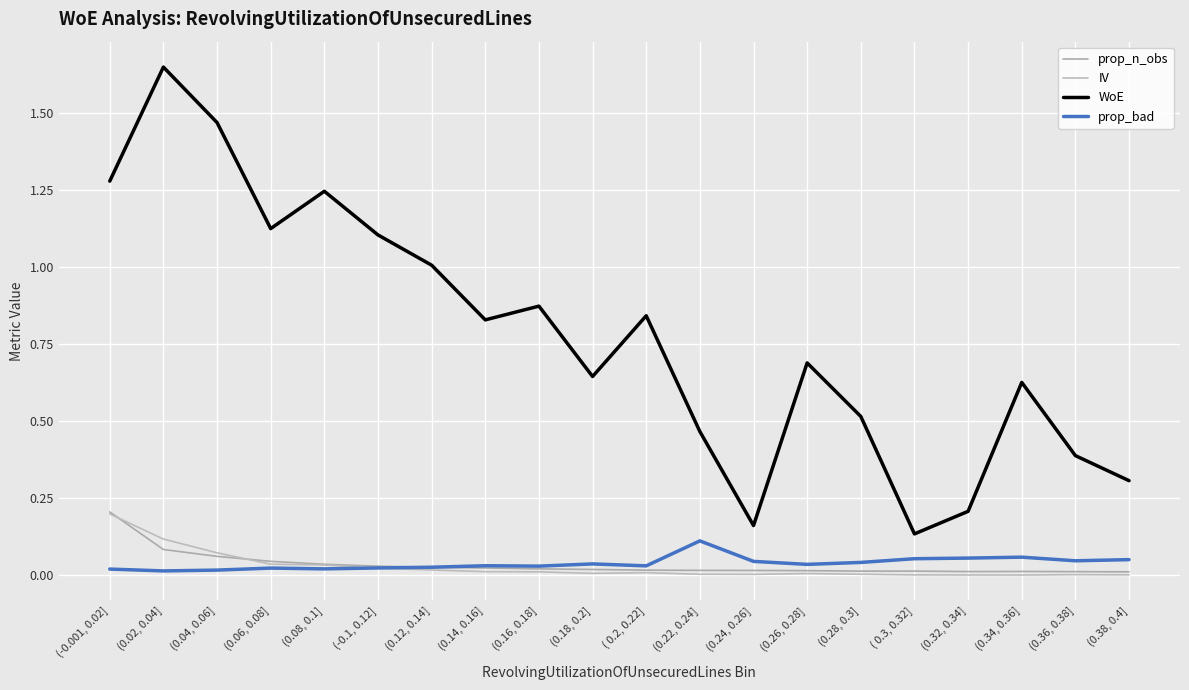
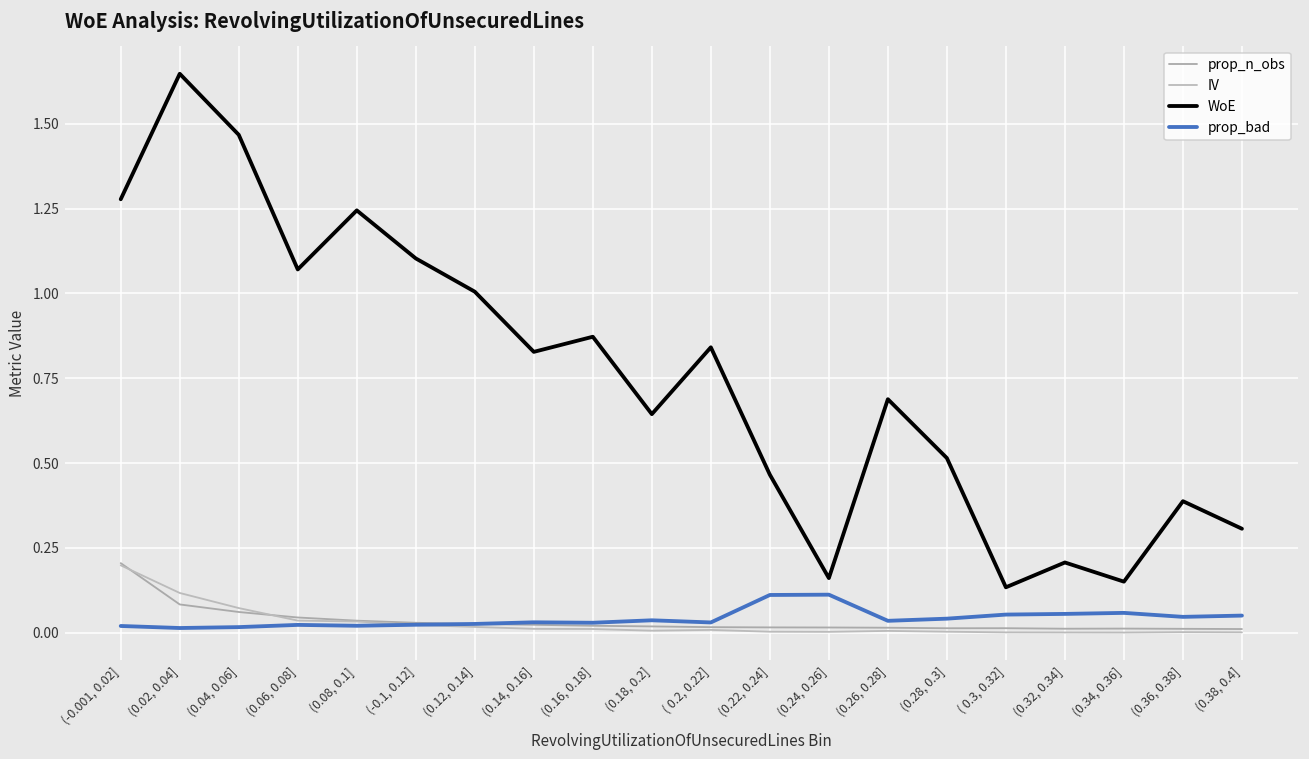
  {
    "WoE": {
      "(-0.001, 0.02]": 1.28,
      "(0.02, 0.04]": 1.65,
      "(0.04, 0.06]": 1.47,
-     "(0.06, 0.08]": 1.12,
+     "(0.06, 0.08]": 1.07,
      "(0.08, 0.1]": 1.24,
      "(-0.1, 0.12]": 1.10,
      "(0.12, 0.14]": 1.01,
      "(0.14, 0.16]": 0.83,
      "(0.16, 0.18]": 0.87,
      "(0.18, 0.2]": 0.64,
      "( 0.2, 0.22]": 0.84,
      "(0.22, 0.24]": 0.47,
      "(0.24, 0.26]": 0.16,
      "(0.26, 0.28]": 0.69,
      "(0.28, 0.3]": 0.51,
      "( 0.3, 0.32]": 0.13,
      "(0.32, 0.34]": 0.21,
-     "(0.34, 0.36]": 0.63,
+     "(0.34, 0.36]": 0.15,
      "(0.36, 0.38]": 0.39,
      "(0.38, 0.4]": 0.31
    },
    "prop_bad": {
      "(-0.001, 0.02]": 0.02,
      "(0.02, 0.04]": 0.01,
      "(0.04, 0.06]": 0.02,
      "(0.06, 0.08]": 0.02,
      "(0.08, 0.1]": 0.02,
      "(0.16, 0.18]": 0.03,
      "(0.18, 0.2]": 0.04,
      "( 0.2, 0.22]": 0.03,
      "(0.22, 0.24]": 0.11,
-     "(0.24, 0.26]": 0.04,
+     "(0.24, 0.26]": 0.11,
      "(0.26, 0.28]": 0.03,
      "(0.28, 0.3]": 0.04,
      "( 0.3, 0.32]": 0.05,
      "(0.32, 0.34]": 0.06,
      "(0.34, 0.36]": 0.06,
      "(0.36, 0.38]": 0.05,
      "(0.38, 0.4]": 0.05
    }
  }
